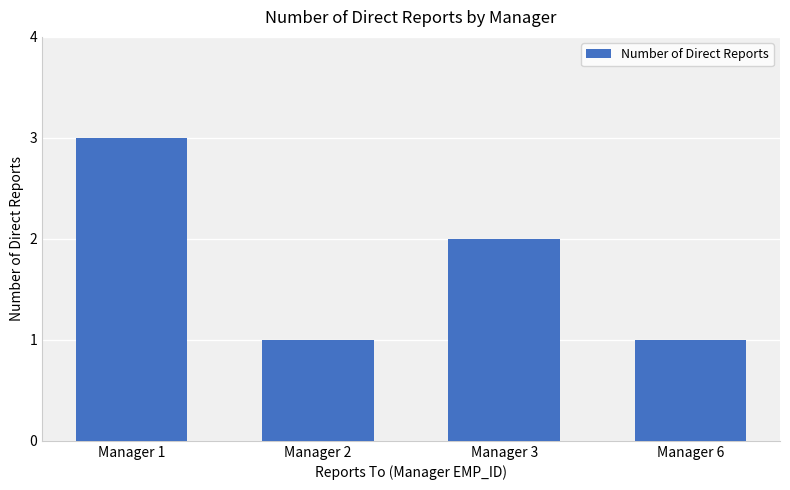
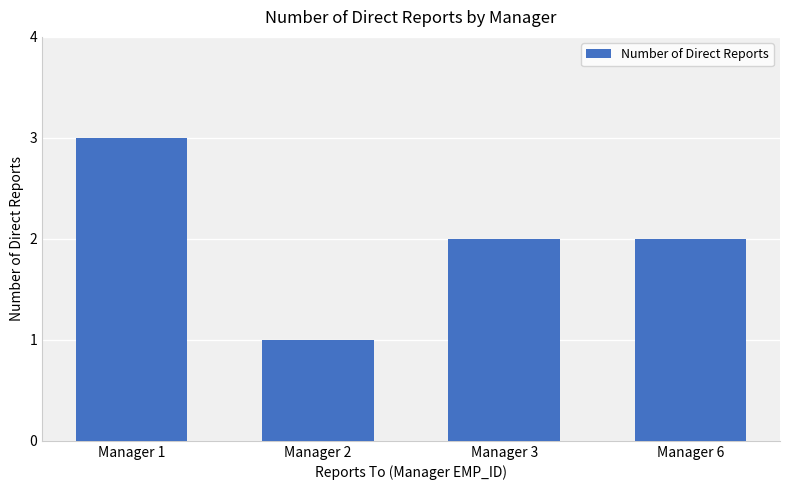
  {
    "Manager 1": 3,
    "Manager 2": 1,
    "Manager 3": 2,
-   "Manager 6": 1
+   "Manager 6": 2
  }
